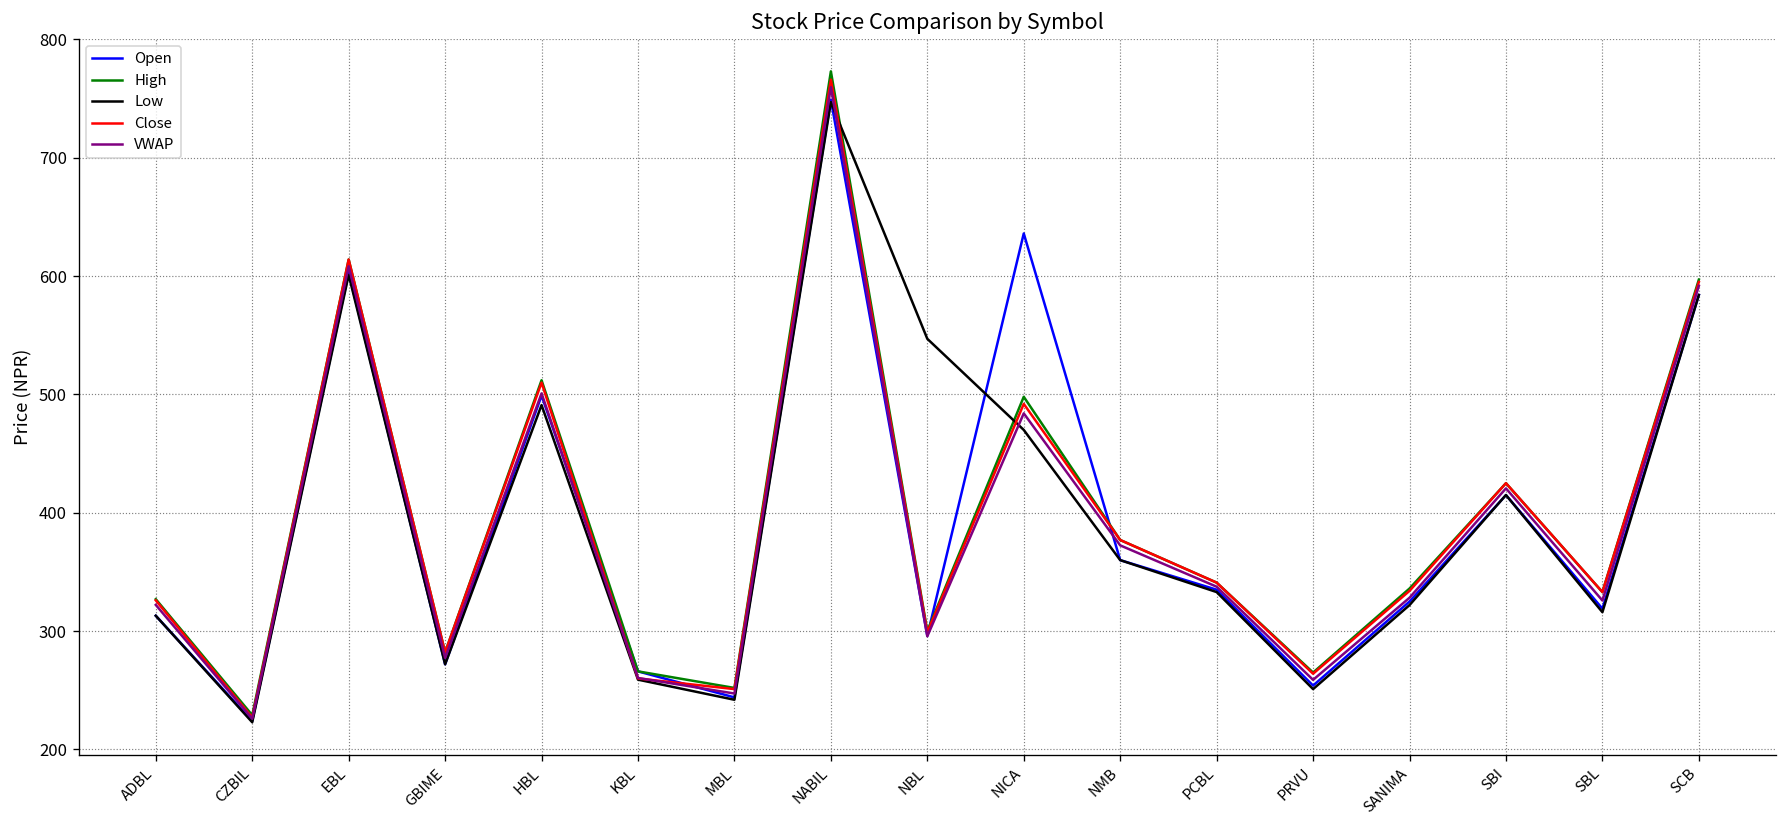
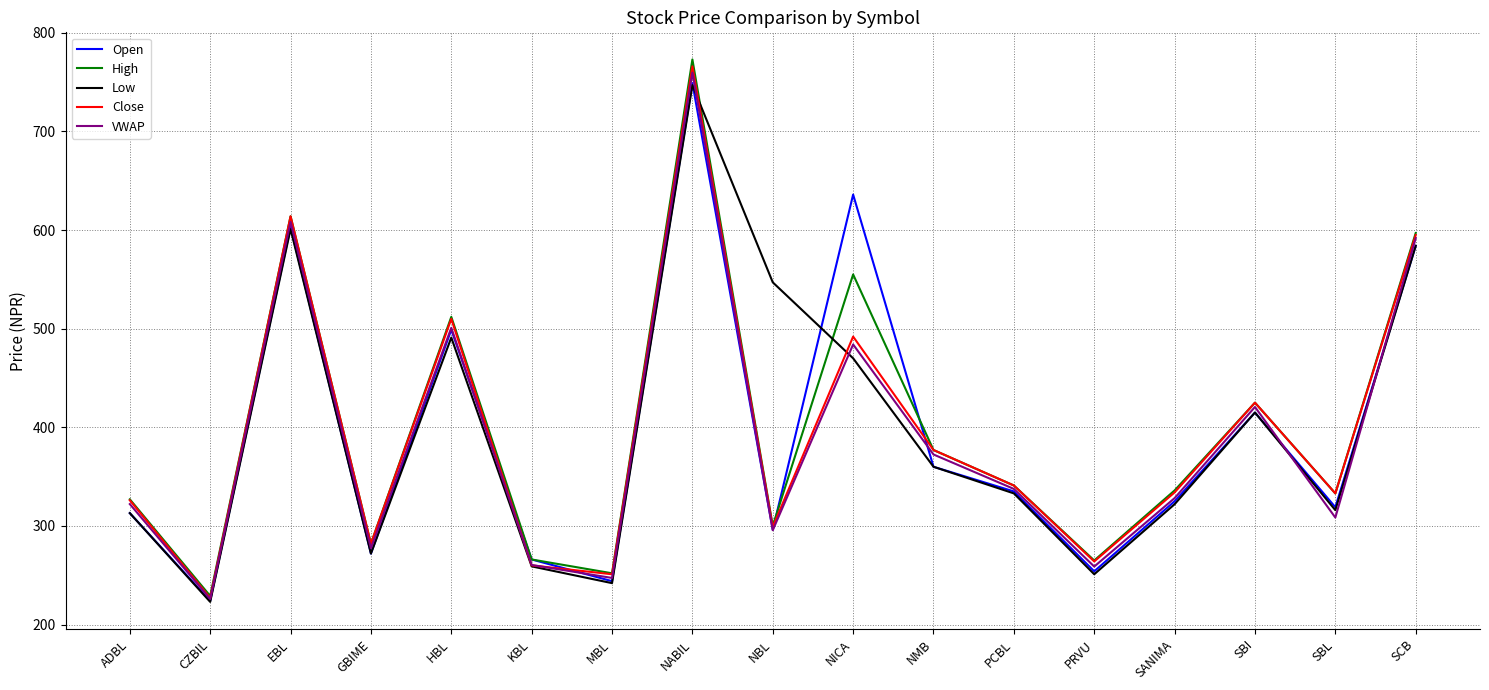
  {
    "Open": {
      "NICA": 640,
      "PRVU": 250,
      "SANIMA": 330,
      "SBL": 320
    },
    "High": {
      "NABIL": 770,
-     "NICA": 500
+     "NICA": 560
    },
    "Low": {
      "HBL": 490,
      "NBL": 550,
      "NICA": 470,
      "PRVU": 250,
      "SANIMA": 320,
      "SBL": 320
    },
    "Close": {
      "NABIL": 770,
      "NICA": 490
    },
    "VWAP": {
      "ADBL": 320,
      "EBL": 610,
      "GBIME": 280,
      "MBL": 250,
      "NABIL": 760,
      "NICA": 480,
      "NMB": 370,
      "PRVU": 260,
      "SANIMA": 330,
      "SBI": 420,
-     "SBL": 330,
+     "SBL": 310,
      "SCB": 590
    }
  }
